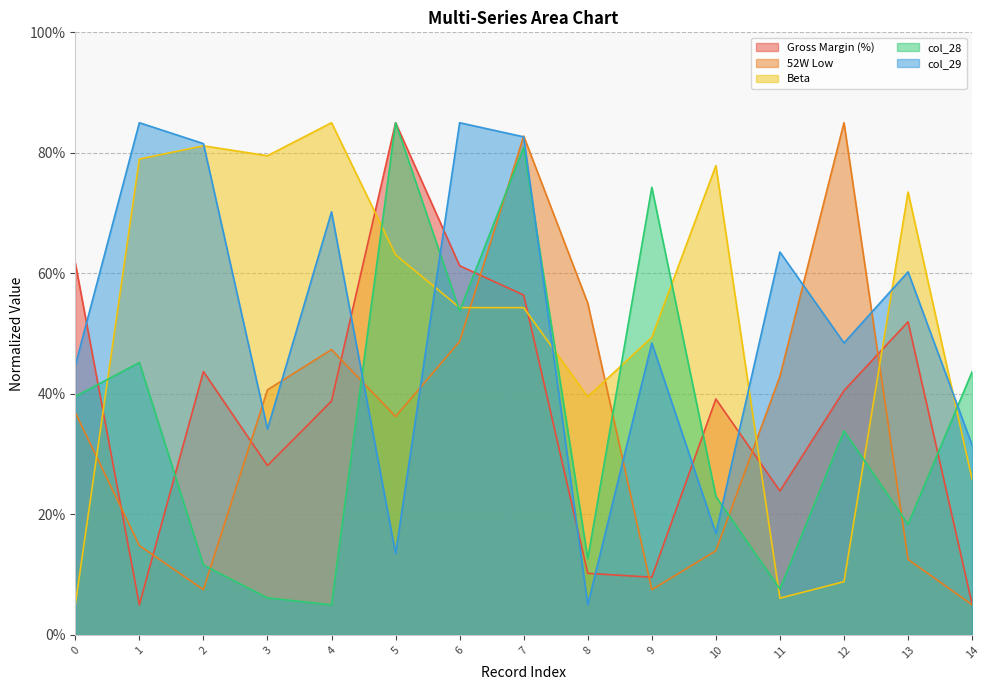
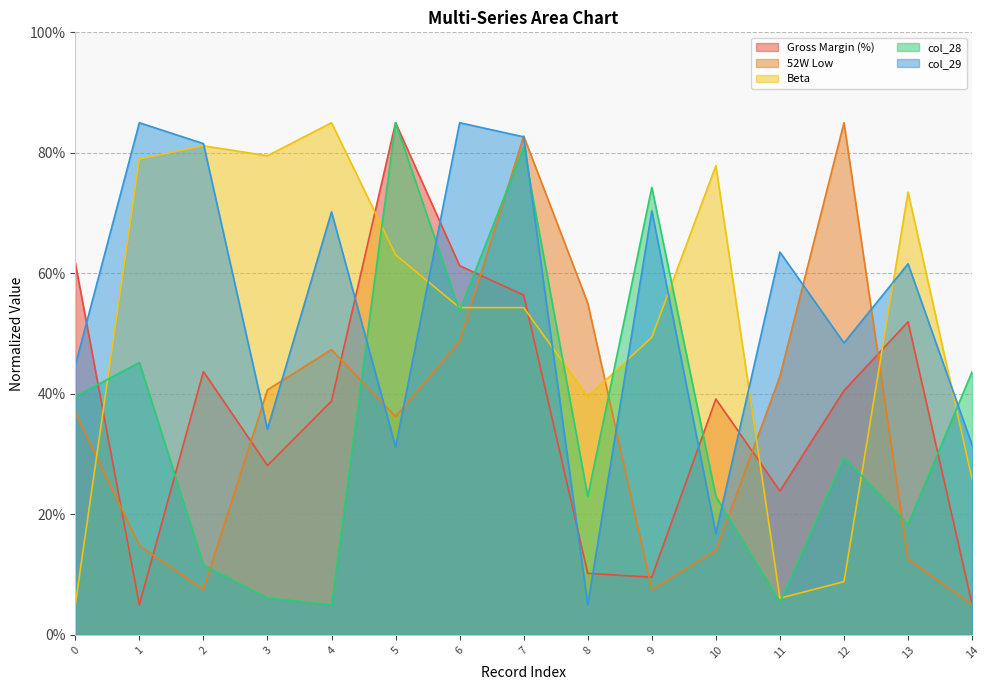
  {
    "col_28": {
      "0": "40%",
      "1": "45%",
      "2": "12%",
      "3": "6%",
      "4": "5%",
      "6": "54%",
      "7": "81%",
-     "8": "13%",
+     "8": "23%",
      "9": "74%",
      "10": "23%",
-     "11": "8%",
-     "12": "34%",
+     "11": "5%",
+     "12": "29%",
      "13": "18%",
      "14": "44%"
    },
    "col_29": {
      "0": "45%",
      "1": "85%",
      "3": "34%",
      "4": "70%",
-     "5": "13%",
+     "5": "31%",
      "6": "85%",
      "8": "5%",
-     "9": "48%",
+     "9": "70%",
      "10": "17%",
      "11": "64%",
      "12": "48%",
-     "13": "60%",
+     "13": "62%",
      "14": "31%"
    }
  }
